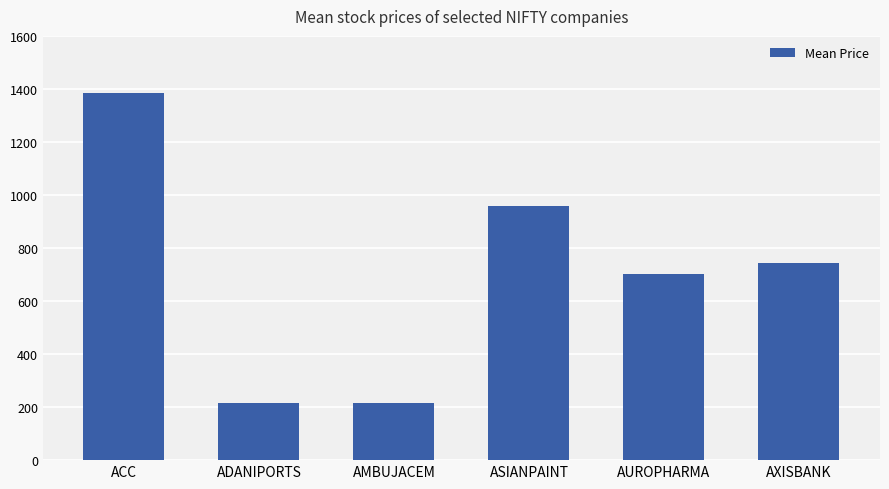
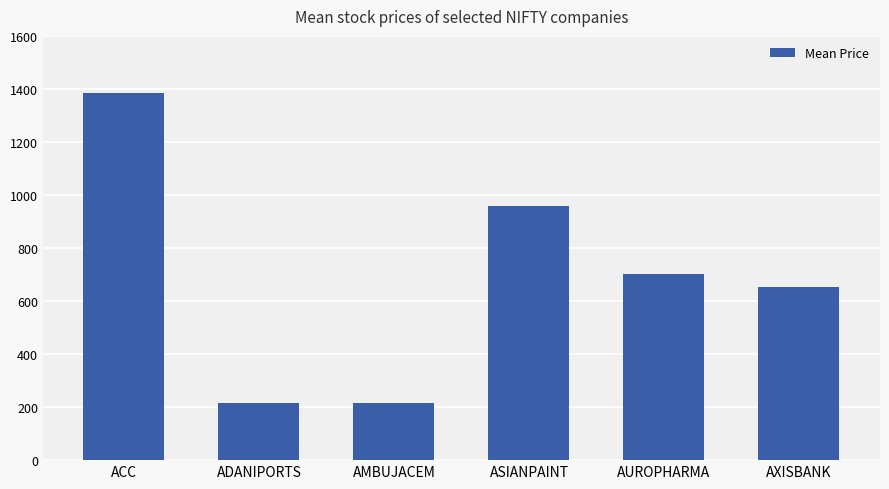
  {
    "ACC": 1380,
    "ADANIPORTS": 220,
    "AMBUJACEM": 220,
    "ASIANPAINT": 960,
    "AUROPHARMA": 700,
-   "AXISBANK": 740
+   "AXISBANK": 650
  }
